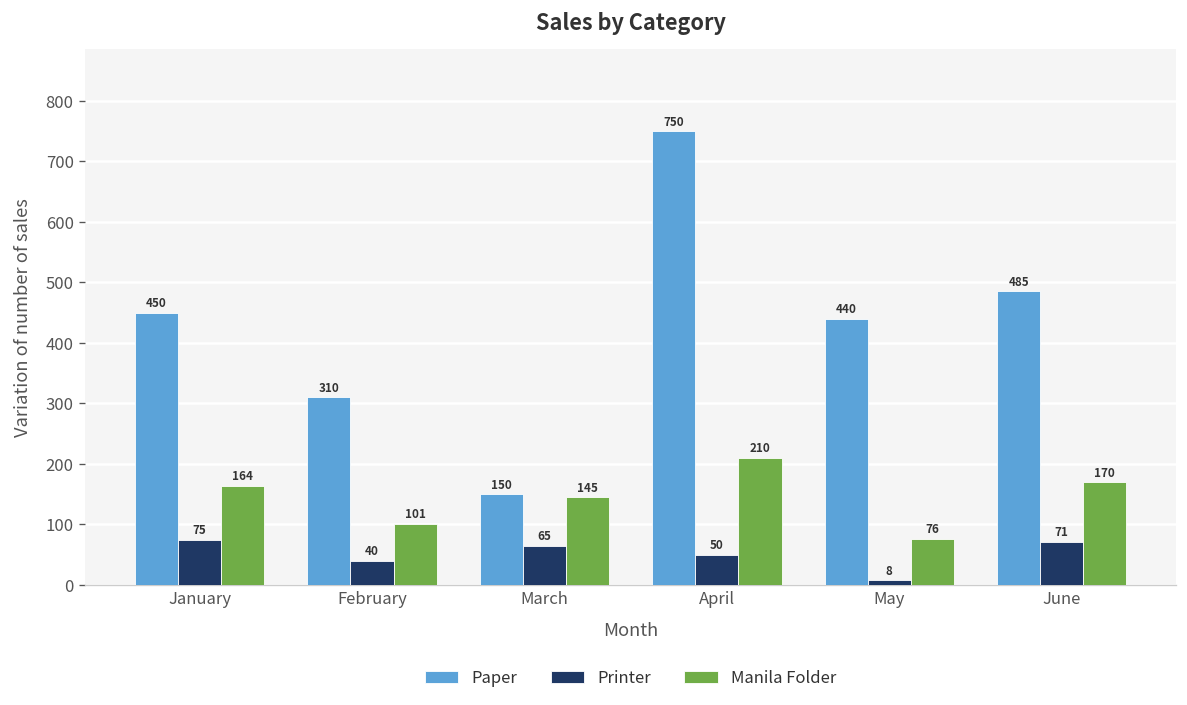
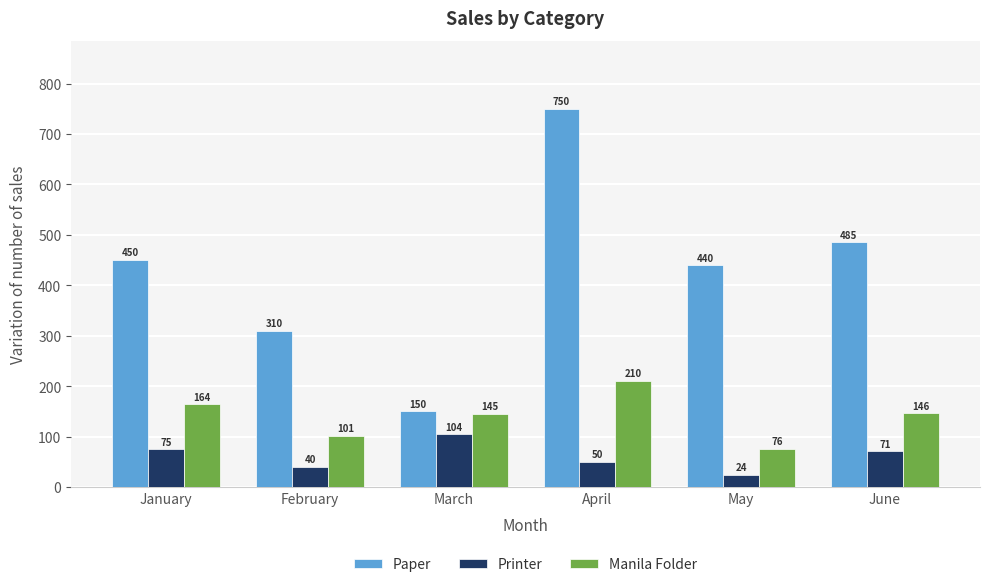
  {
    "Paper": {
      "January": 450,
      "February": 310,
      "March": 150,
      "April": 750,
      "May": 440,
      "June": 485
    },
    "Printer": {
      "January": 75,
      "February": 40,
-     "March": 65,
+     "March": 104,
      "April": 50,
-     "May": 8,
+     "May": 24,
      "June": 71
    },
    "Manila Folder": {
      "January": 164,
      "February": 101,
      "March": 145,
      "April": 210,
      "May": 76,
-     "June": 170
+     "June": 146
    }
  }
